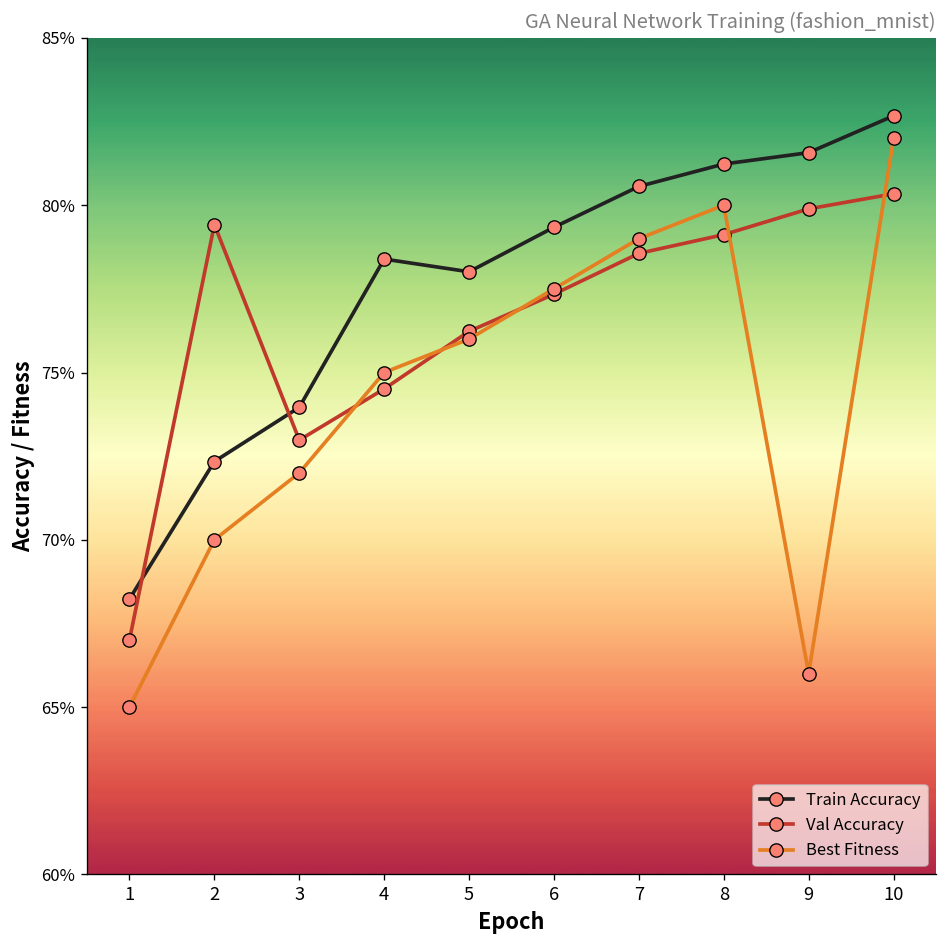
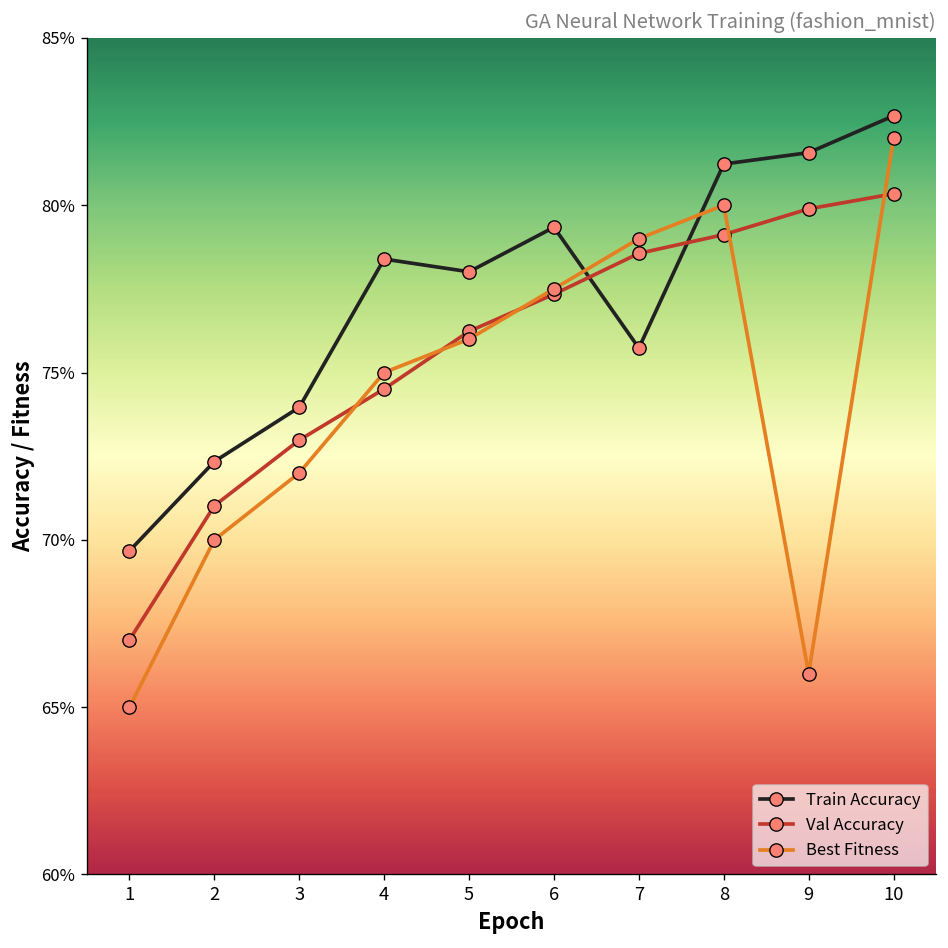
  {
    "Train Accuracy": {
-     "1": "68.2%",
+     "1": "69.7%",
      "2": "72.3%",
      "3": "74.0%",
      "4": "78.4%",
      "5": "78.0%",
      "6": "79.3%",
-     "7": "80.6%",
+     "7": "75.7%",
      "8": "81.2%",
      "9": "81.6%",
      "10": "82.7%"
    },
    "Val Accuracy": {
      "1": "67.0%",
-     "2": "79.4%",
+     "2": "71.0%",
      "3": "73.0%",
      "4": "74.5%",
      "5": "76.2%",
      "6": "77.3%",
      "7": "78.6%",
      "8": "79.1%",
      "9": "79.9%",
      "10": "80.3%"
    },
    "Best Fitness": {
      "1": "65.0%",
      "2": "70.0%",
      "3": "72.0%",
      "4": "75.0%",
      "5": "76.0%",
      "6": "77.5%",
      "7": "79.0%",
      "8": "80.0%",
      "9": "66.0%",
      "10": "82.0%"
    }
  }
